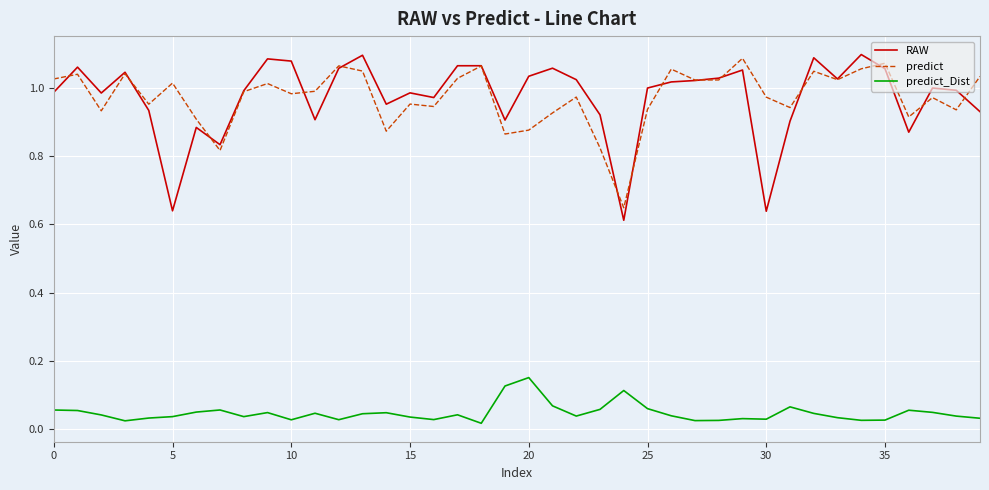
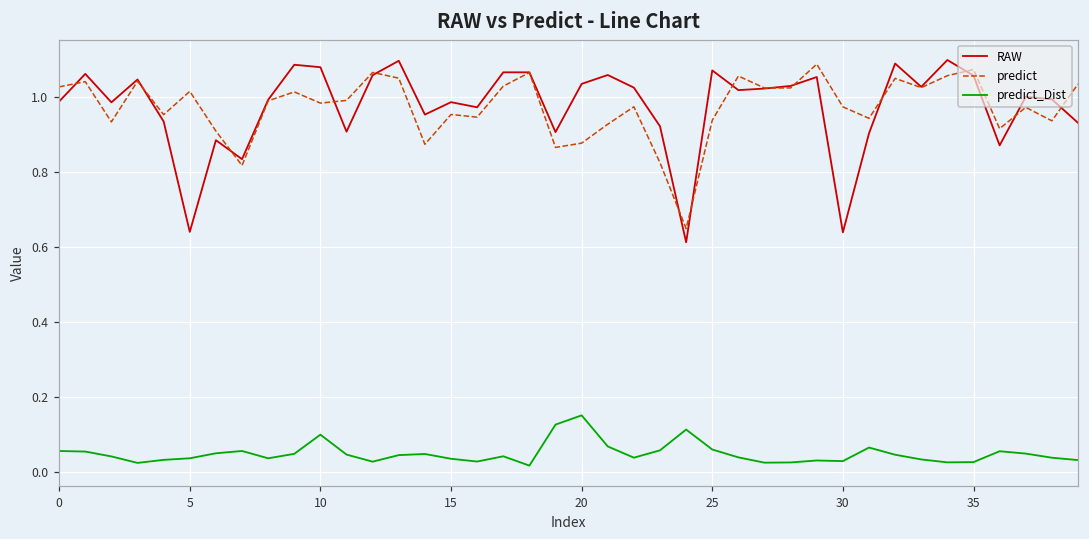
  {
    "RAW": {
      "0": 0.99,
      "5": 0.64,
      "10": 1.08,
      "15": 0.98,
      "20": 1.03,
-     "25": 1.00,
+     "25": 1.07,
      "30": 0.64
    },
    "predict": {
      "0": 1.03,
      "5": 1.01,
      "10": 0.98,
      "15": 0.95,
      "20": 0.88,
      "25": 0.94,
      "30": 0.97
    },
    "predict_Dist": {
      "0": 0.06,
      "5": 0.04,
-     "10": 0.03,
+     "10": 0.10,
      "15": 0.04,
      "20": 0.15,
      "25": 0.06,
      "30": 0.03,
      "35": 0.03
    }
  }
